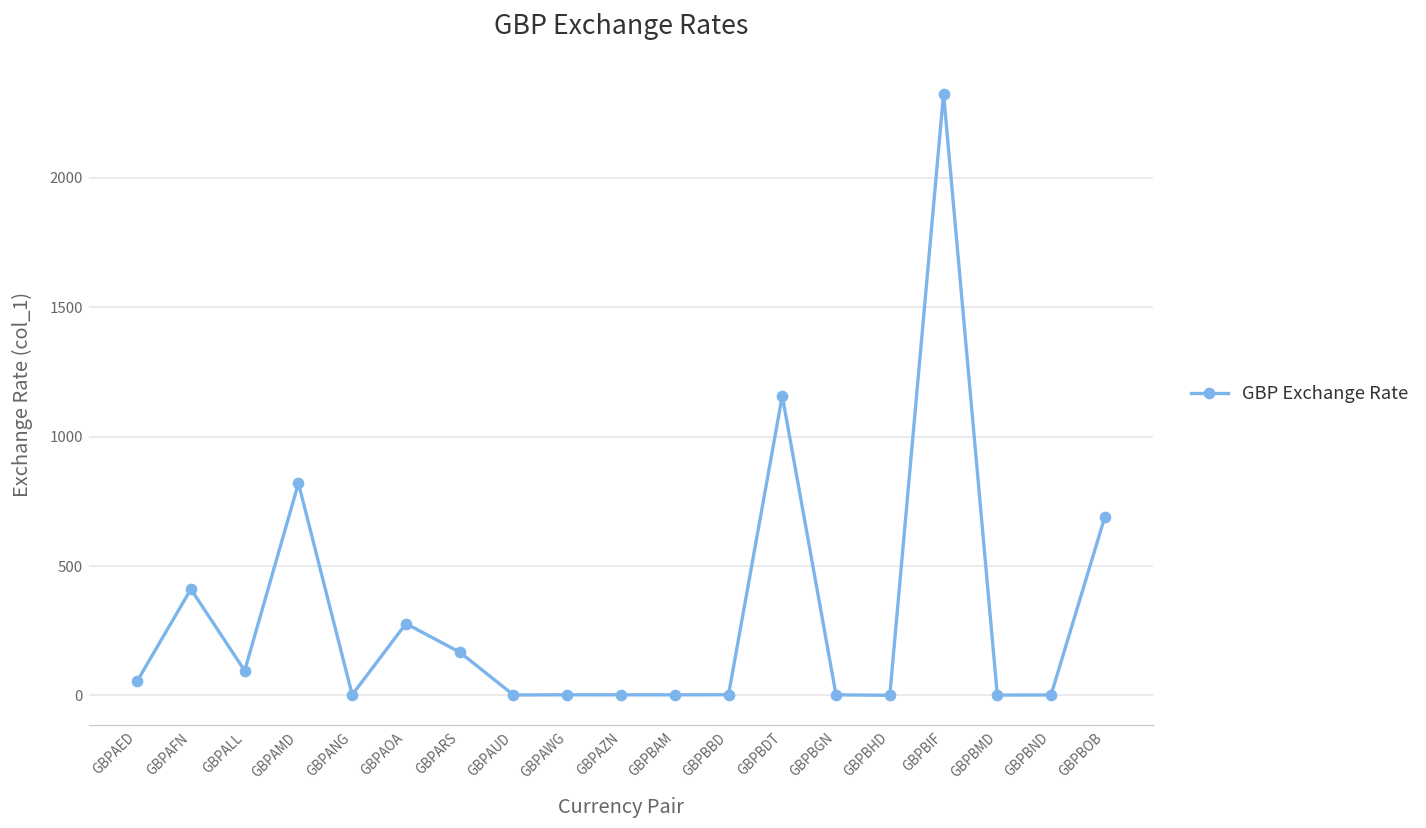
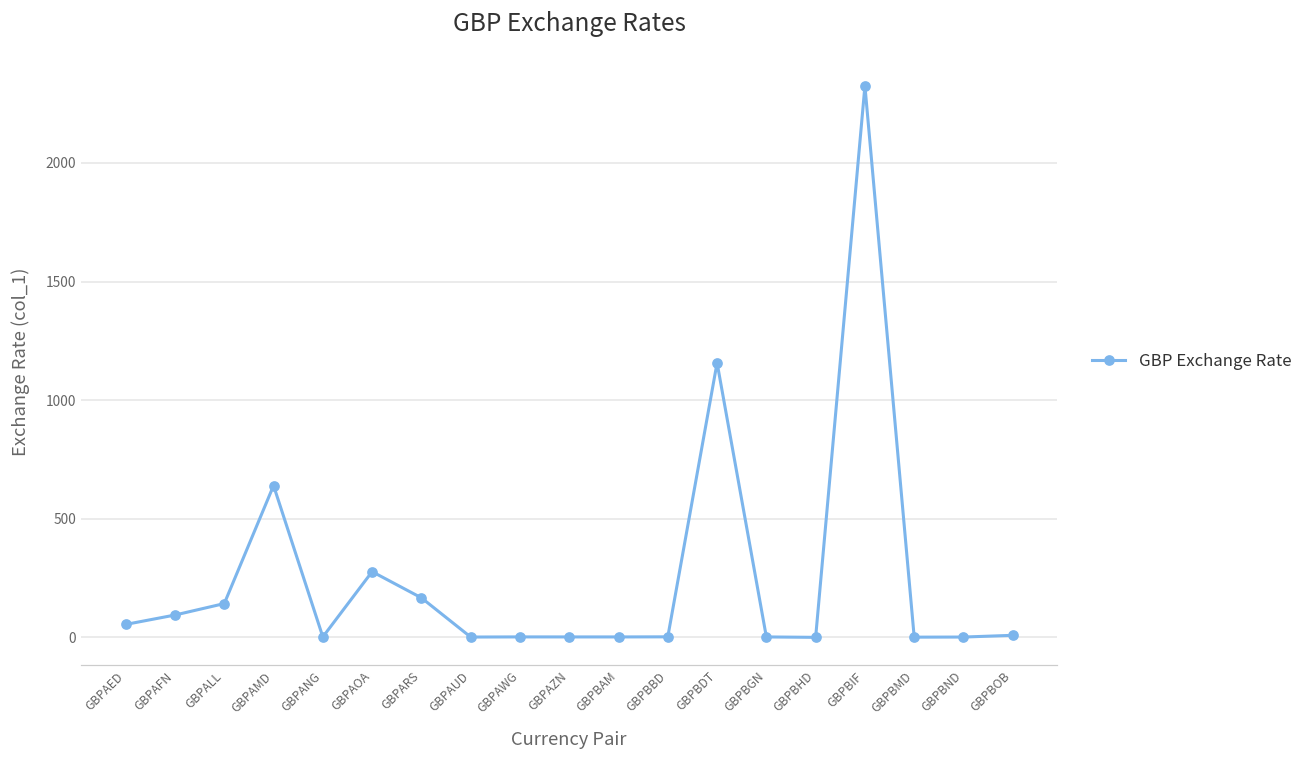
  {
    "GBPAED": 50,
-   "GBPAFN": 410,
-   "GBPALL": 100,
-   "GBPAMD": 820,
+   "GBPAFN": 90,
+   "GBPALL": 140,
+   "GBPAMD": 640,
    "GBPANG": 0,
    "GBPAOA": 280,
    "GBPARS": 170,
    "GBPAUD": 0,
    "GBPAWG": 0,
    "GBPAZN": 0,
    "GBPBAM": 0,
    "GBPBBD": 0,
    "GBPBDT": 1160,
    "GBPBGN": 0,
    "GBPBHD": 0,
    "GBPBIF": 2320,
    "GBPBMD": 0,
    "GBPBND": 0,
-   "GBPBOB": 690
+   "GBPBOB": 10
  }
